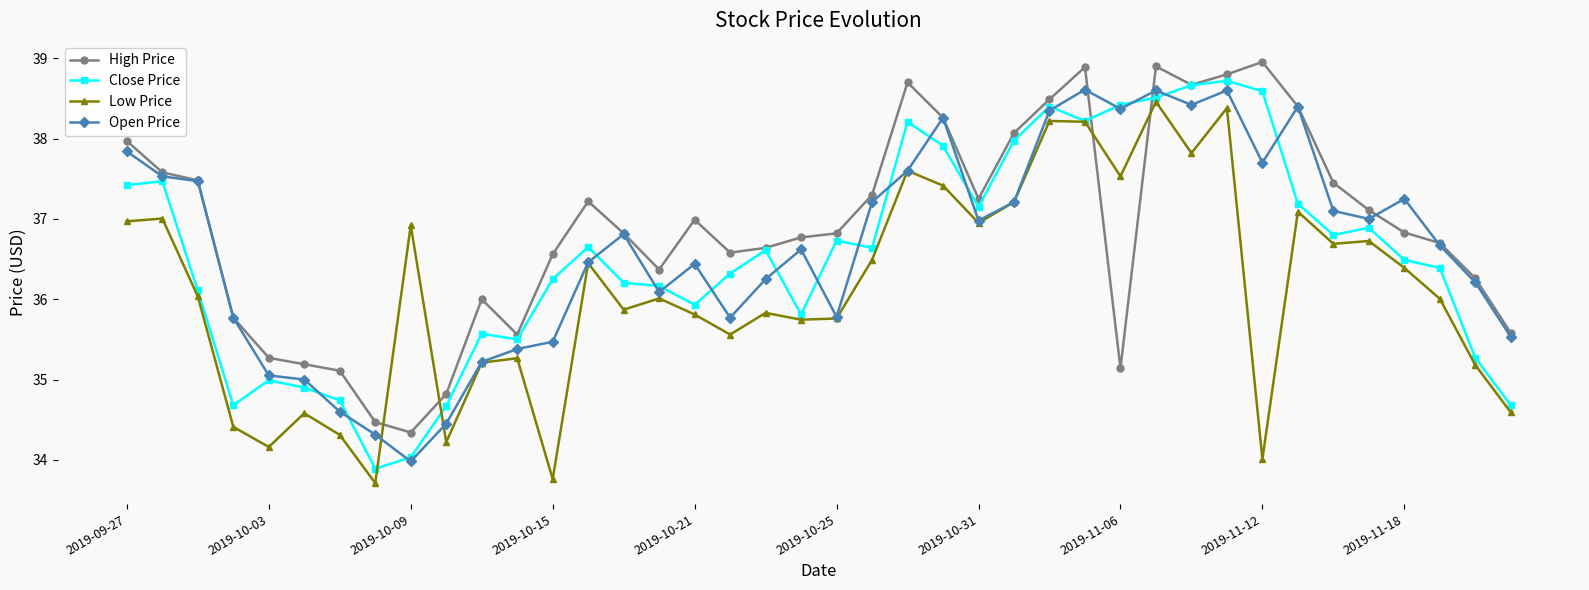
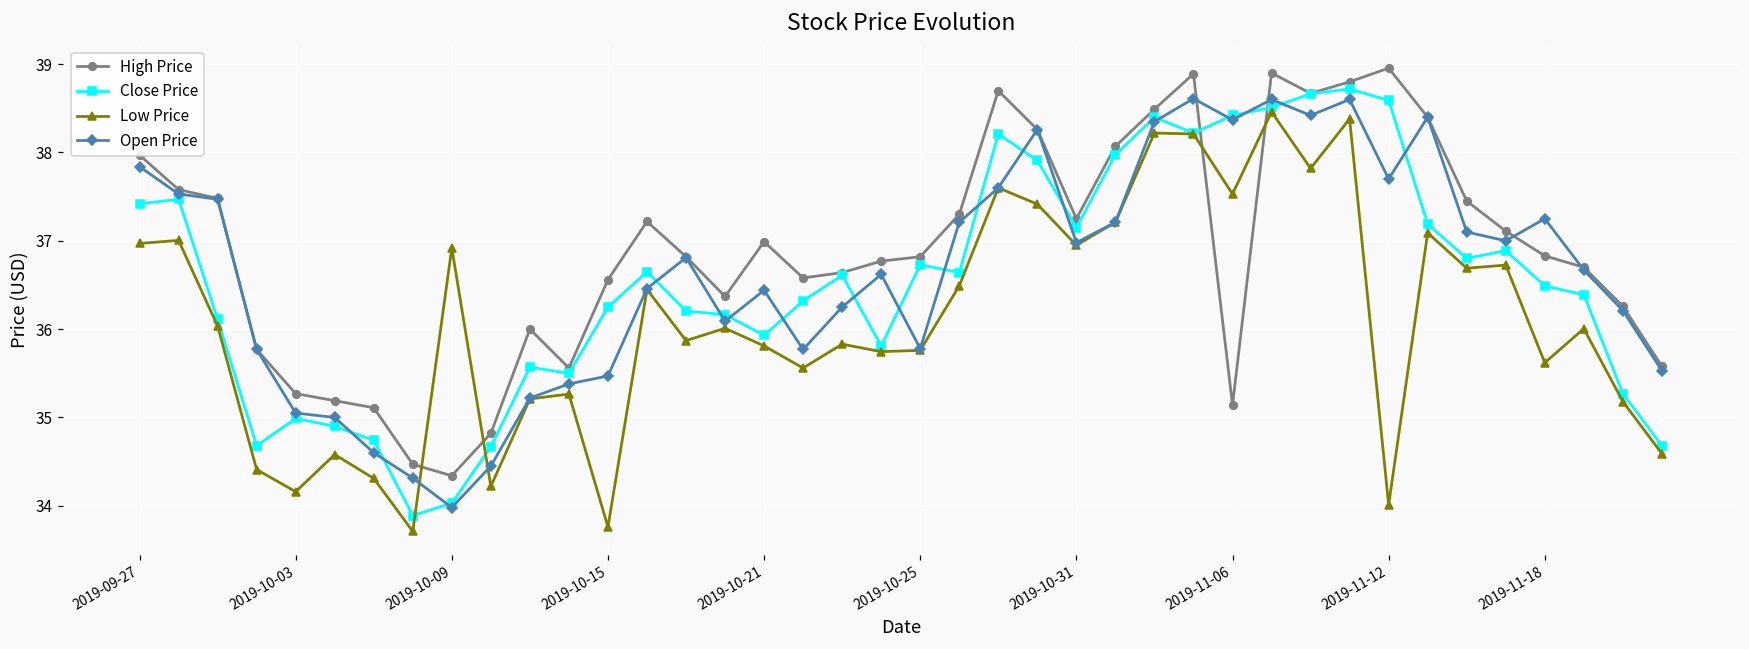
  {
    "High Price": {
      "2019-09-27": 38.0,
      "2019-10-03": 35.3,
      "2019-10-09": 34.3,
      "2019-10-15": 36.6,
      "2019-10-21": 37.0,
      "2019-10-25": 36.8,
      "2019-10-31": 37.3,
      "2019-11-06": 35.1,
      "2019-11-12": 39.0,
      "2019-11-18": 36.8
    },
    "Close Price": {
      "2019-09-27": 37.4,
      "2019-10-03": 35.0,
      "2019-10-09": 34.0,
      "2019-10-15": 36.3,
      "2019-10-21": 35.9,
      "2019-10-25": 36.7,
      "2019-10-31": 37.2,
      "2019-11-06": 38.4,
      "2019-11-12": 38.6,
      "2019-11-18": 36.5
    },
    "Low Price": {
      "2019-09-27": 37.0,
      "2019-10-03": 34.2,
      "2019-10-09": 36.9,
      "2019-10-15": 33.8,
      "2019-10-21": 35.8,
      "2019-11-06": 37.5,
      "2019-11-12": 34.0,
-     "2019-11-18": 36.4
+     "2019-11-18": 35.6
    },
    "Open Price": {
      "2019-09-27": 37.8,
      "2019-10-03": 35.1,
      "2019-10-09": 34.0,
      "2019-10-15": 35.5,
      "2019-10-21": 36.4,
      "2019-11-06": 38.4,
      "2019-11-12": 37.7,
      "2019-11-18": 37.3
    }
  }
